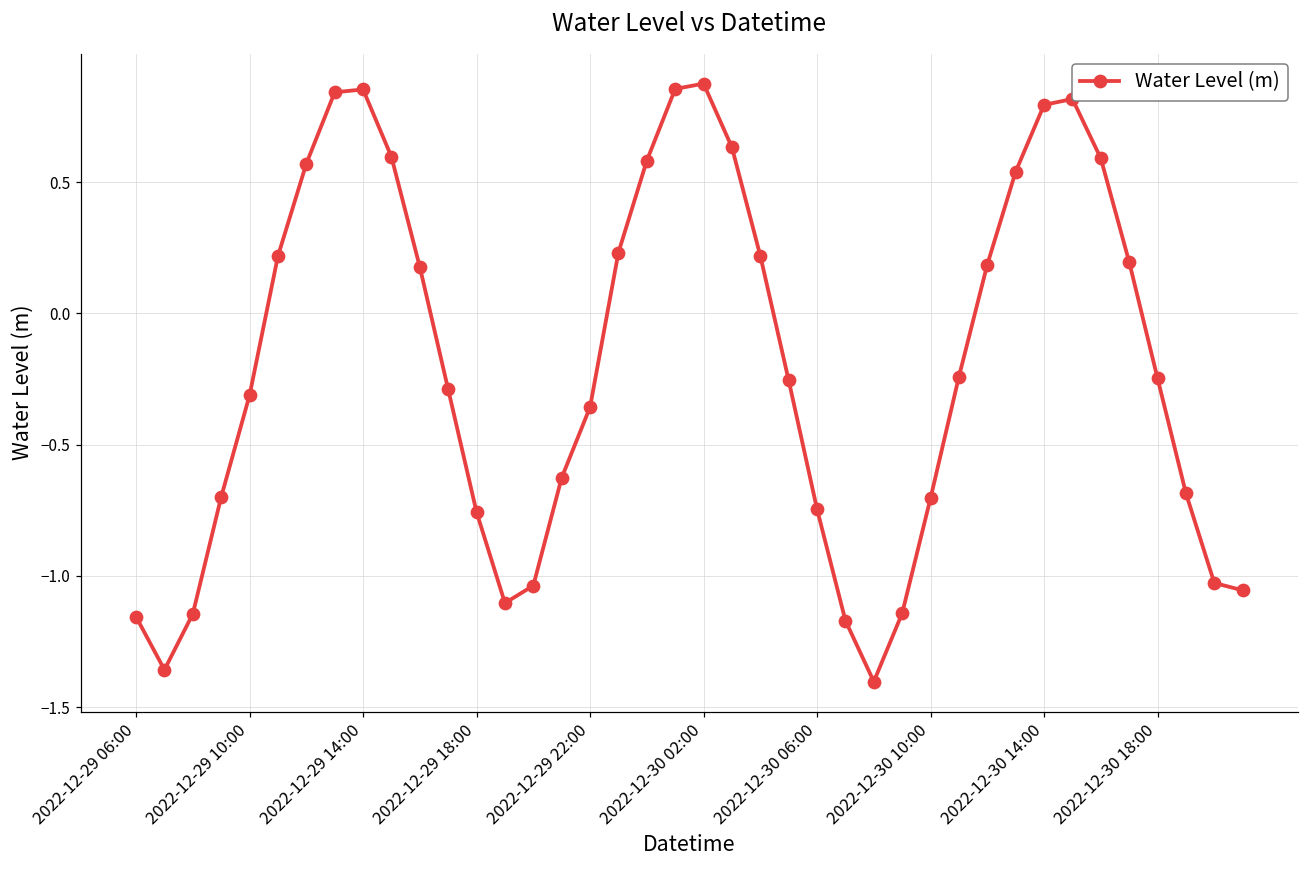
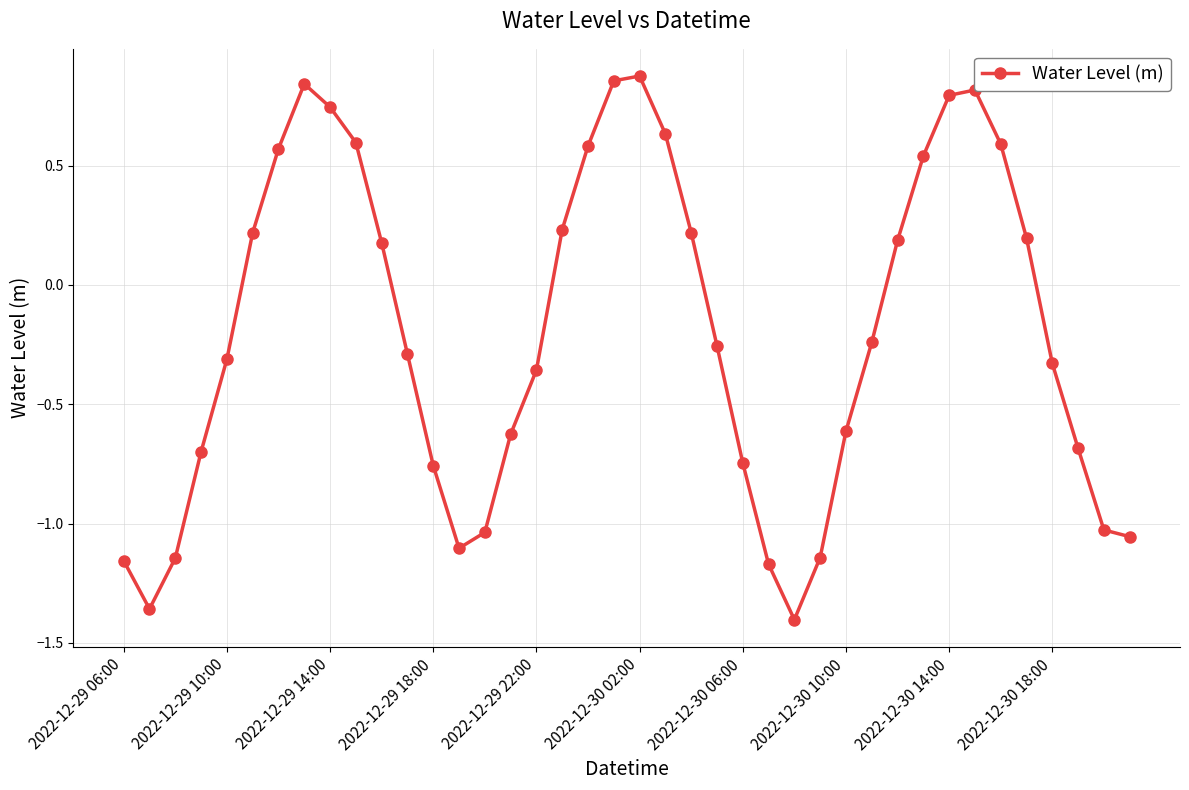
  {
    "2022-12-29 06:00": -1.16,
    "2022-12-29 10:00": -0.31,
-   "2022-12-29 14:00": 0.85,
+   "2022-12-29 14:00": 0.75,
    "2022-12-29 18:00": -0.76,
    "2022-12-29 22:00": -0.36,
    "2022-12-30 02:00": 0.88,
    "2022-12-30 06:00": -0.75,
-   "2022-12-30 10:00": -0.70,
+   "2022-12-30 10:00": -0.61,
    "2022-12-30 14:00": 0.79,
-   "2022-12-30 18:00": -0.25
+   "2022-12-30 18:00": -0.33
  }
